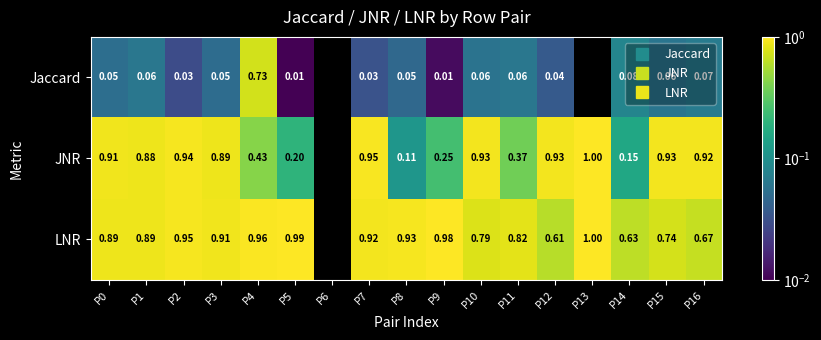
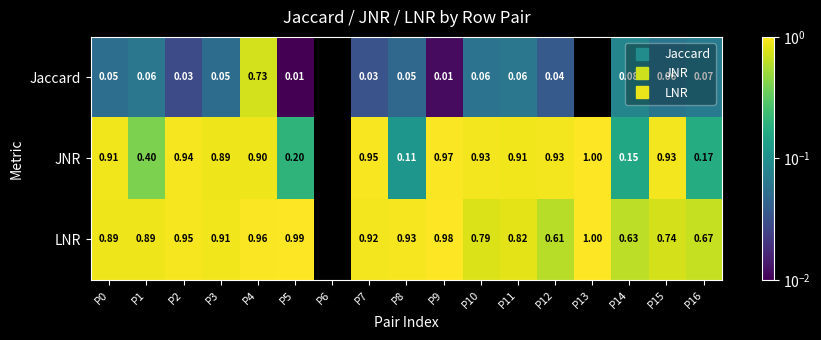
  {
    "Jaccard": {
      "P0": 0.05,
      "P1": 0.06,
      "P2": 0.03,
      "P3": 0.05,
      "P4": 0.73,
      "P5": 0.01,
      "P7": 0.03,
      "P8": 0.05,
      "P9": 0.01,
      "P10": 0.06,
      "P11": 0.06,
      "P12": 0.04
    },
    "JNR": {
      "P0": 0.91,
-     "P1": 0.88,
+     "P1": 0.40,
      "P2": 0.94,
      "P3": 0.89,
-     "P4": 0.43,
+     "P4": 0.90,
      "P5": 0.20,
      "P7": 0.95,
      "P8": 0.11,
-     "P9": 0.25,
+     "P9": 0.97,
      "P10": 0.93,
-     "P11": 0.37,
+     "P11": 0.91,
      "P12": 0.93,
      "P13": 1.00,
      "P14": 0.15,
      "P15": 0.93,
-     "P16": 0.92
+     "P16": 0.17
    },
    "LNR": {
      "P0": 0.89,
      "P1": 0.89,
      "P2": 0.95,
      "P3": 0.91,
      "P4": 0.96,
      "P5": 0.99,
      "P7": 0.92,
      "P8": 0.93,
      "P9": 0.98,
      "P10": 0.79,
      "P11": 0.82,
      "P12": 0.61,
      "P13": 1.00,
      "P14": 0.63,
      "P15": 0.74,
      "P16": 0.67
    }
  }
